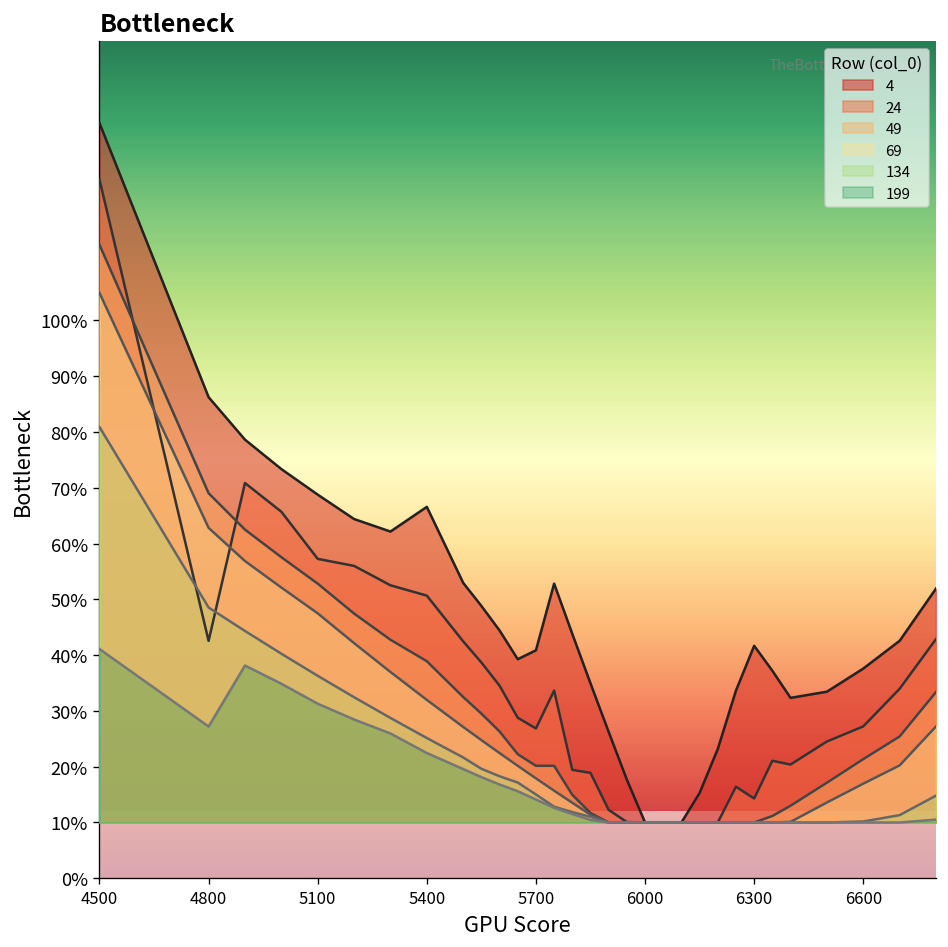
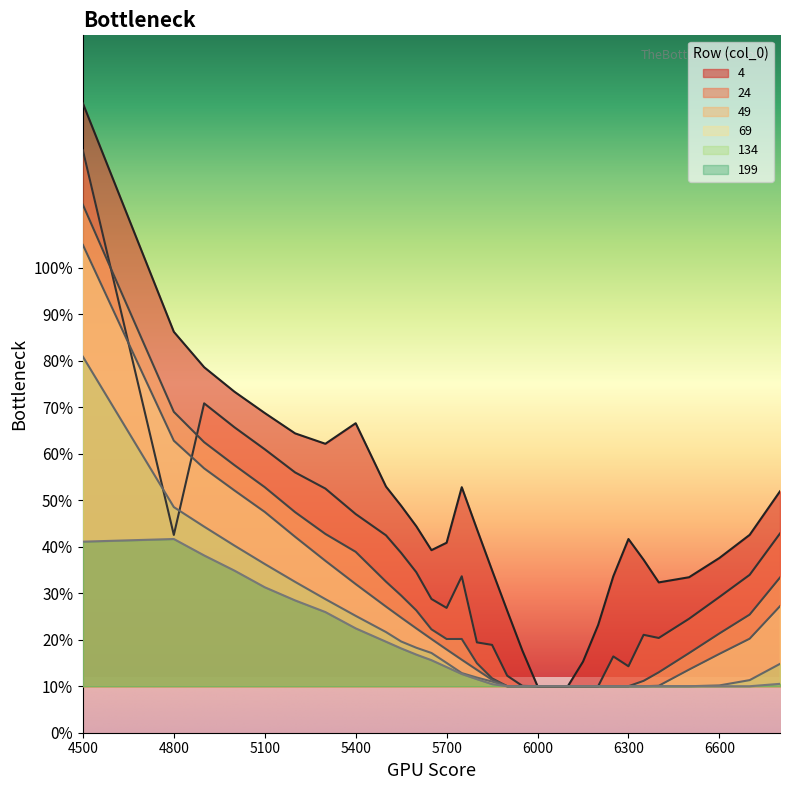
  {
    "4": {
      "4500": "135%",
      "4800": "86%",
      "5100": "69%",
      "5400": "67%",
      "5700": "41%",
      "6300": "42%",
      "6600": "38%"
    },
    "24": {
      "4500": "125%",
      "4800": "43%",
-     "5100": "57%",
-     "5400": "51%",
+     "5100": "61%",
+     "5400": "47%",
      "5700": "27%",
      "6300": "14%",
-     "6600": "27%"
+     "6600": "29%"
    },
    "199": {
      "4500": "41%",
-     "4800": "27%",
+     "4800": "42%",
      "5100": "31%",
      "5400": "22%",
      "5700": "14%"
    }
  }
